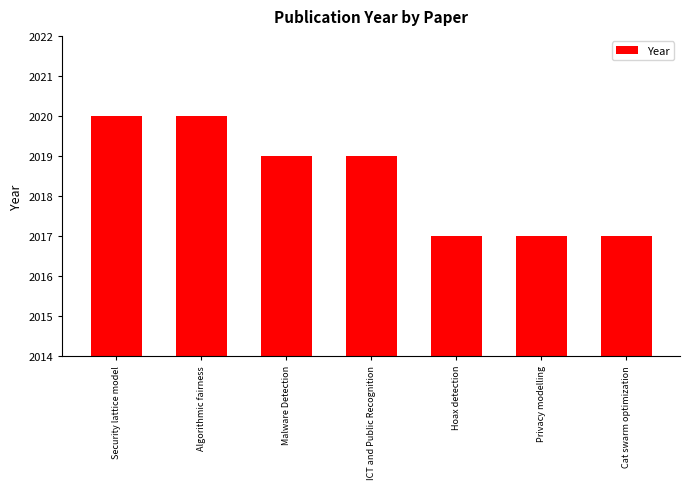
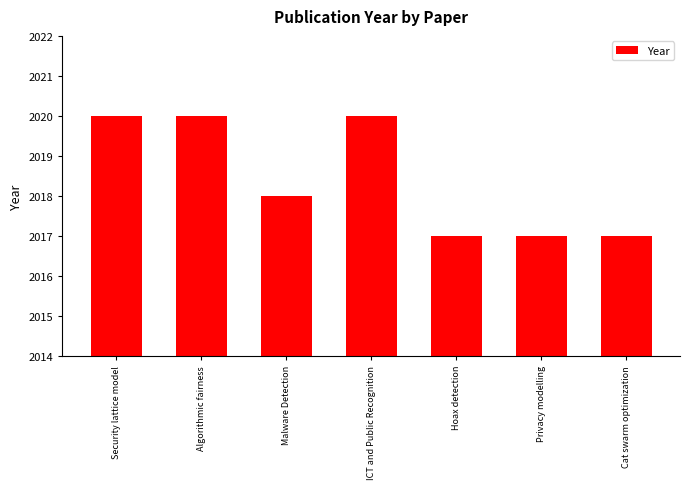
  {
    "Security lattice model": 2020,
    "Algorithmic fairness": 2020,
-   "Malware Detection": 2019,
-   "ICT and Public Recognition": 2019,
+   "Malware Detection": 2018,
+   "ICT and Public Recognition": 2020,
    "Hoax detection": 2017,
    "Privacy modelling": 2017,
    "Cat swarm optimization": 2017
  }
